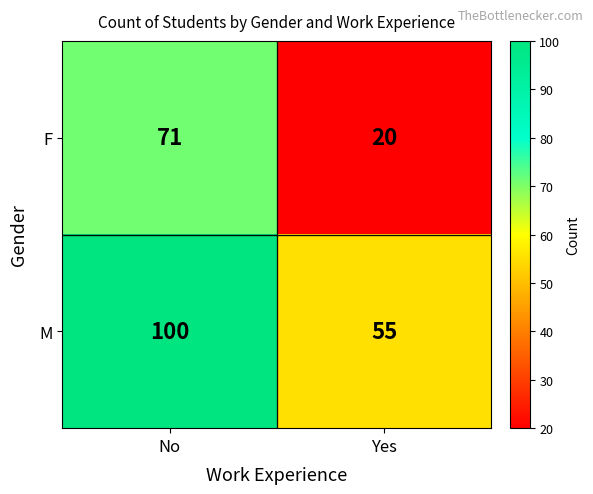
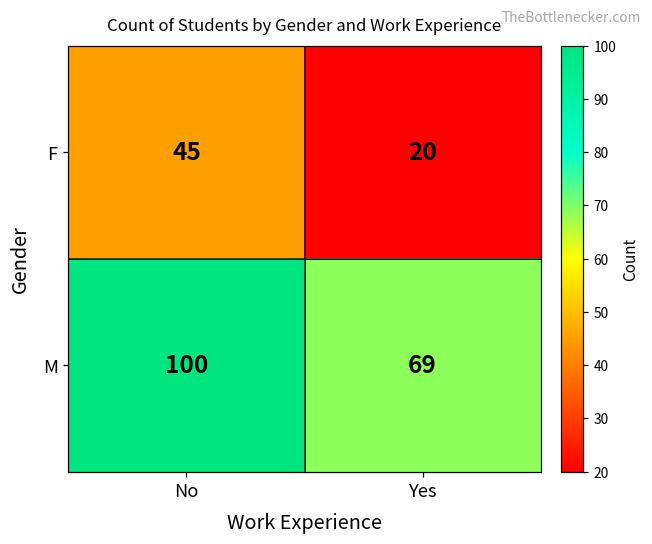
  {
    "F": {
-     "No": 71,
+     "No": 45,
      "Yes": 20
    },
    "M": {
      "No": 100,
-     "Yes": 55
+     "Yes": 69
    }
  }
